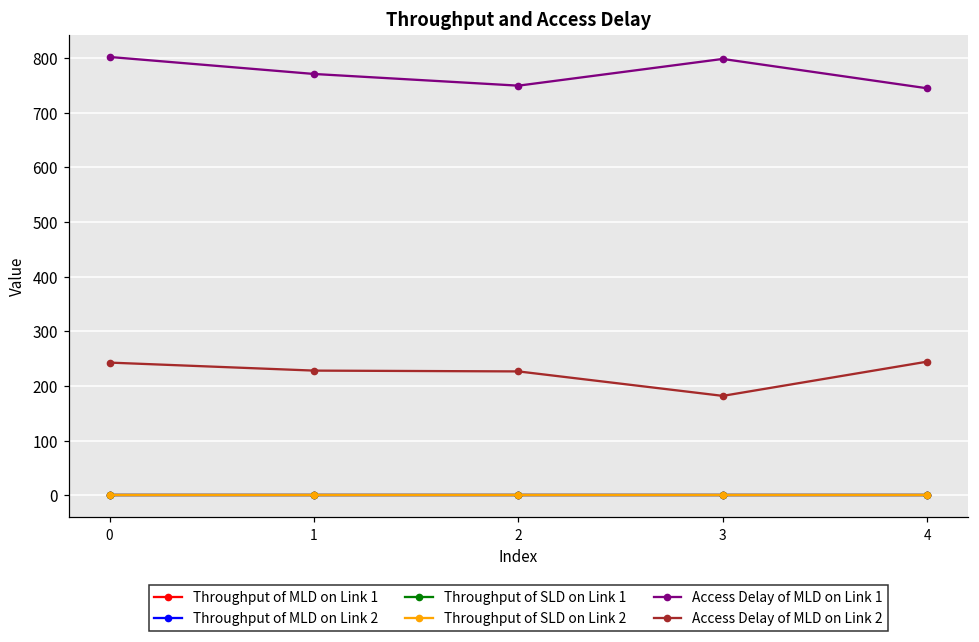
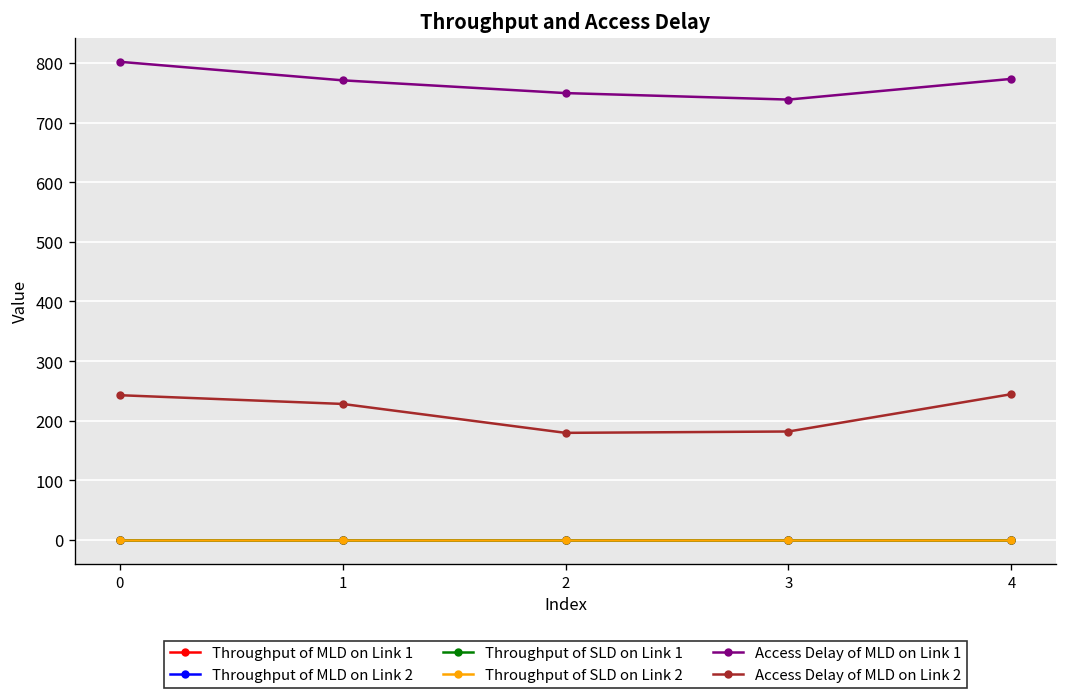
  {
    "Throughput of SLD on Link 2": {
      "0": 0,
      "1": 0,
      "2": 0,
      "3": 0,
      "4": 0
    },
    "Access Delay of MLD on Link 1": {
      "0": 800,
      "1": 770,
      "2": 750,
-     "3": 800,
-     "4": 740
+     "3": 740,
+     "4": 770
    },
    "Access Delay of MLD on Link 2": {
      "0": 240,
      "1": 230,
-     "2": 230,
+     "2": 180,
      "3": 180,
      "4": 240
    }
  }
